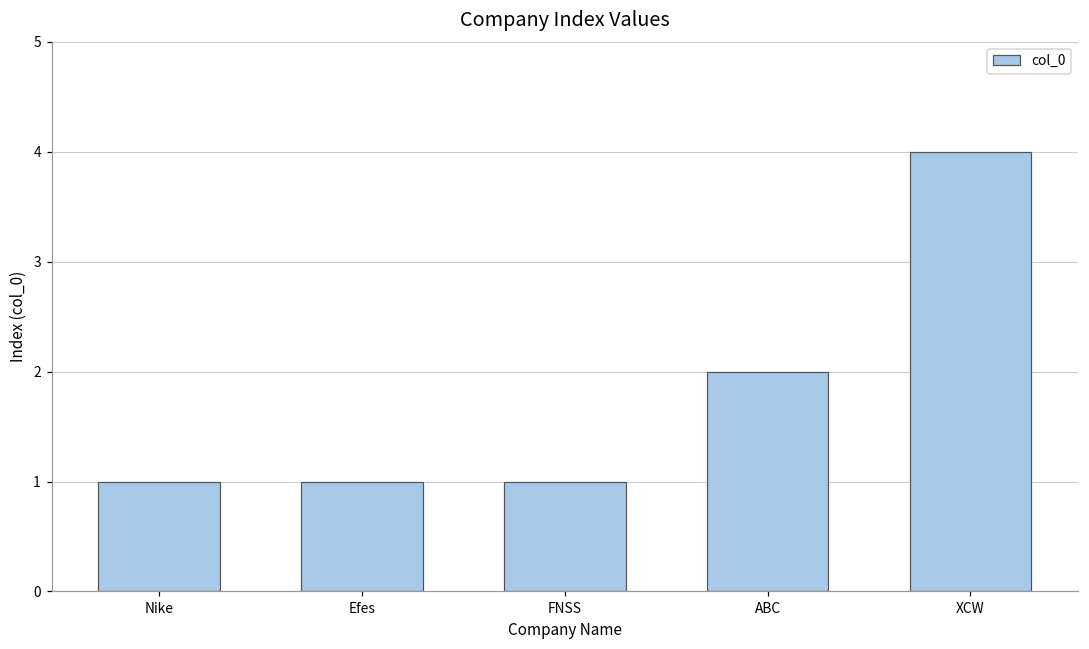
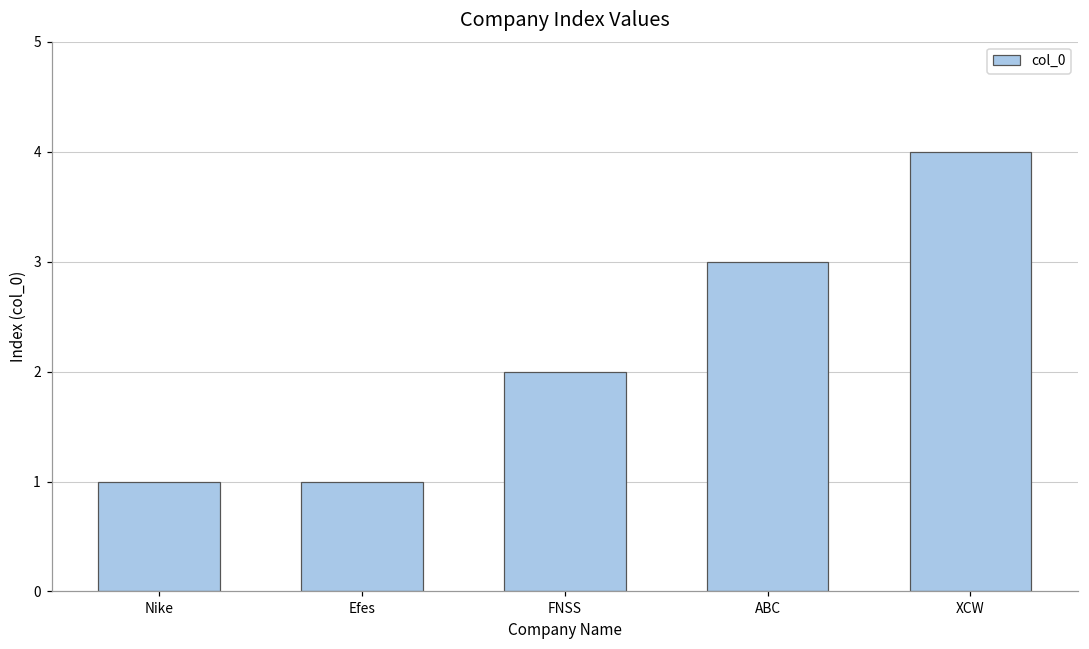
  {
    "Nike": 1,
    "Efes": 1,
-   "FNSS": 1,
-   "ABC": 2,
+   "FNSS": 2,
+   "ABC": 3,
    "XCW": 4
  }
